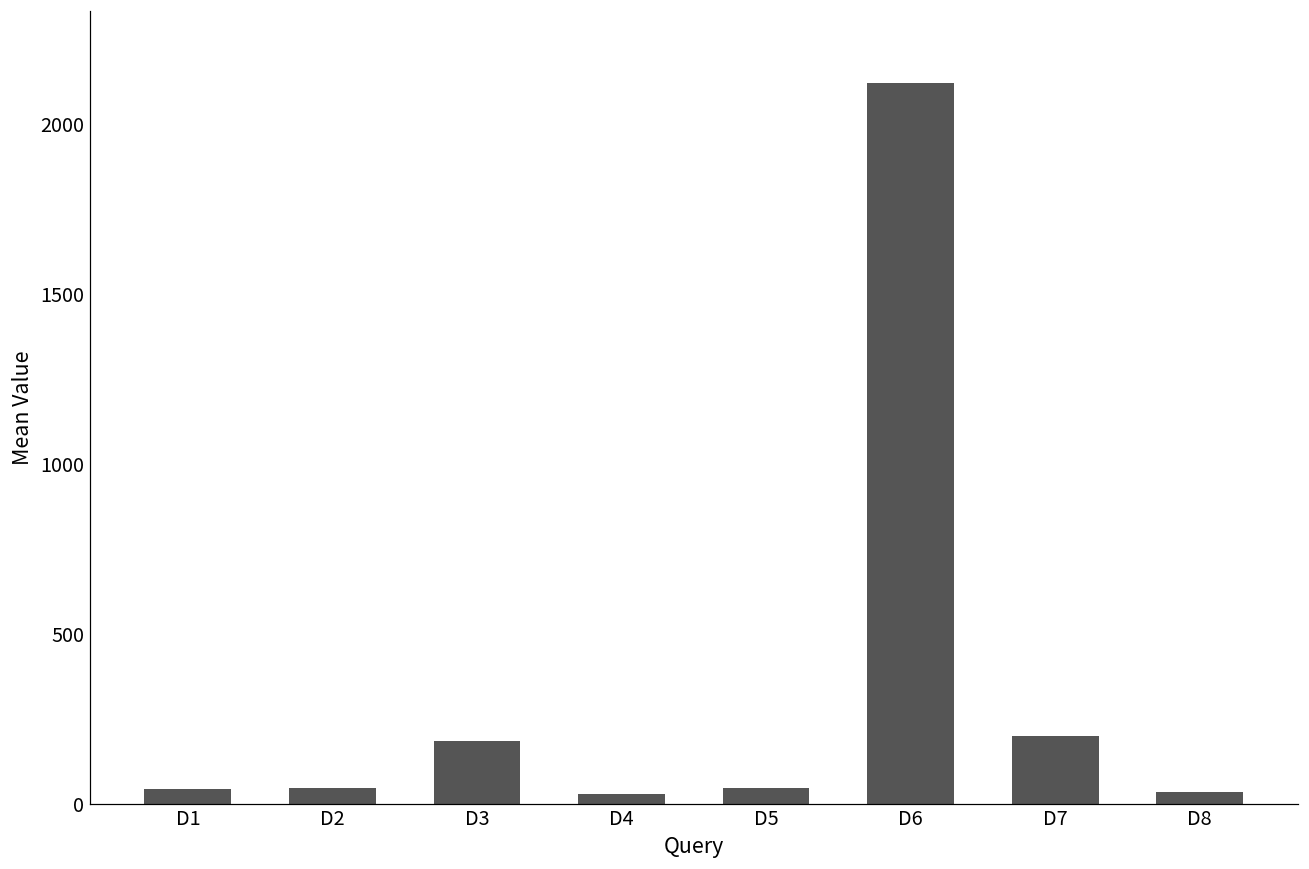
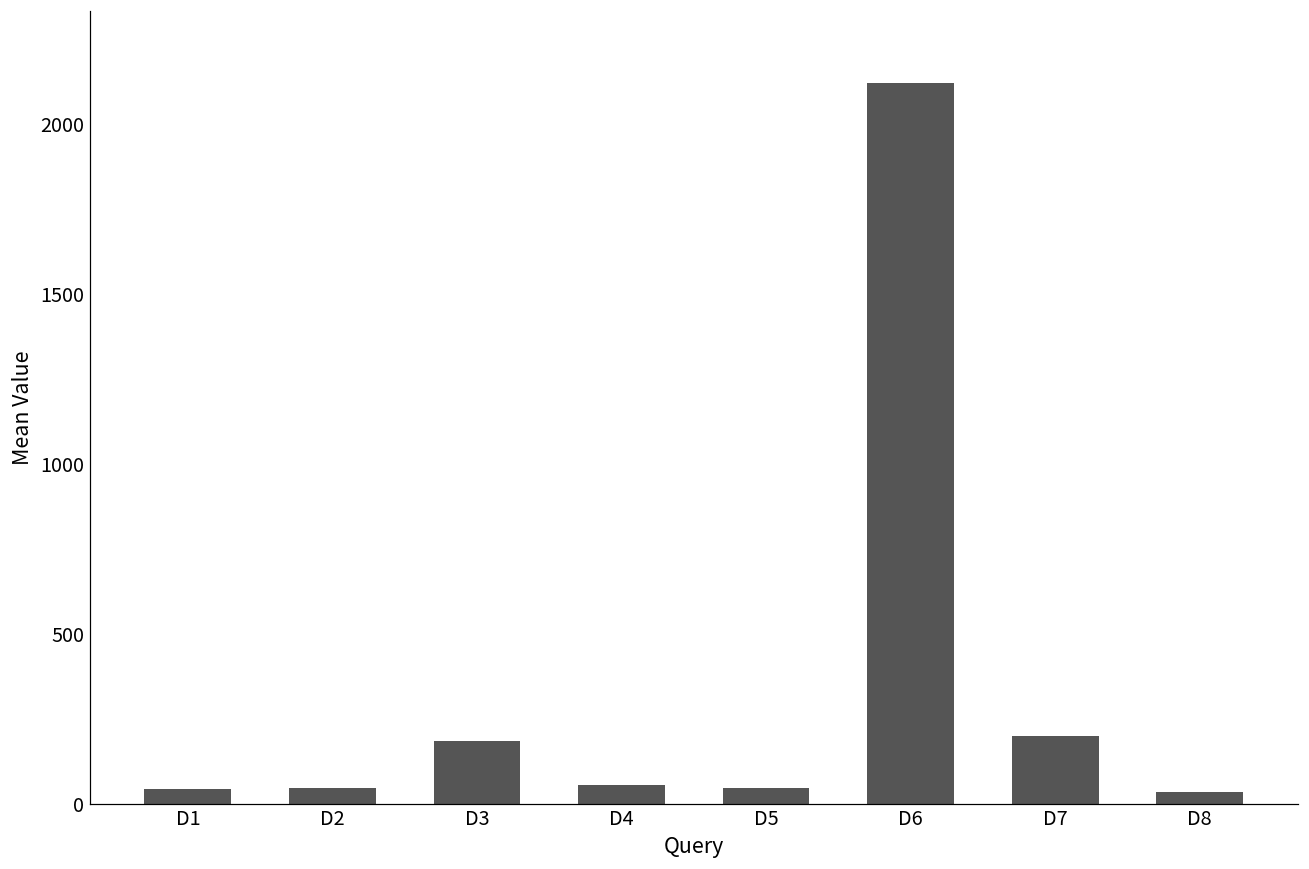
  {
    "D1": 40,
    "D2": 40,
    "D3": 180,
-   "D4": 30,
+   "D4": 50,
    "D5": 40,
    "D6": 2120,
    "D7": 200,
    "D8": 40
  }
